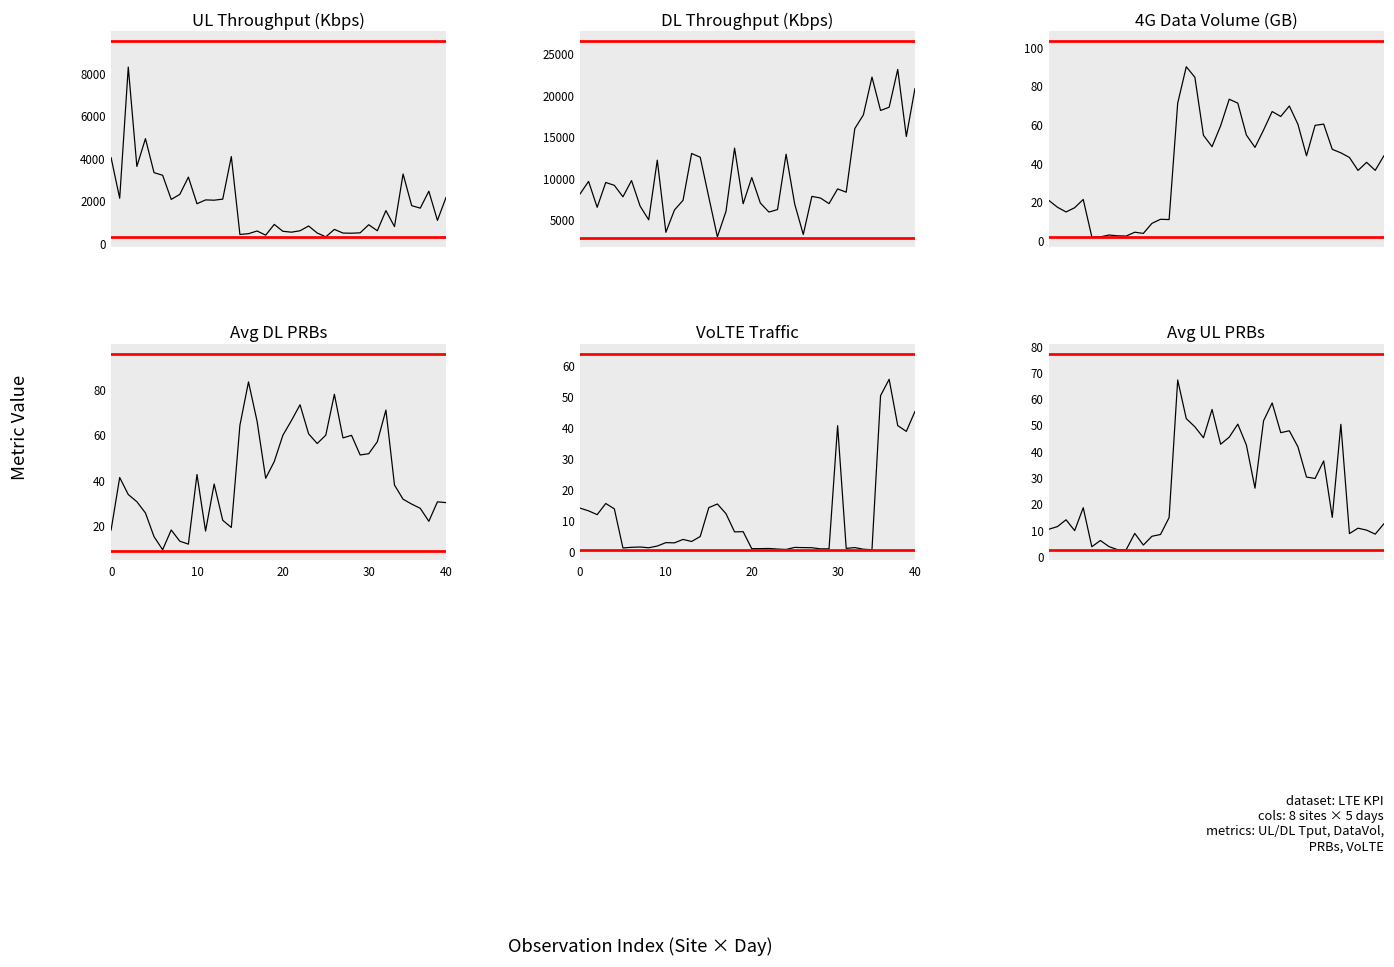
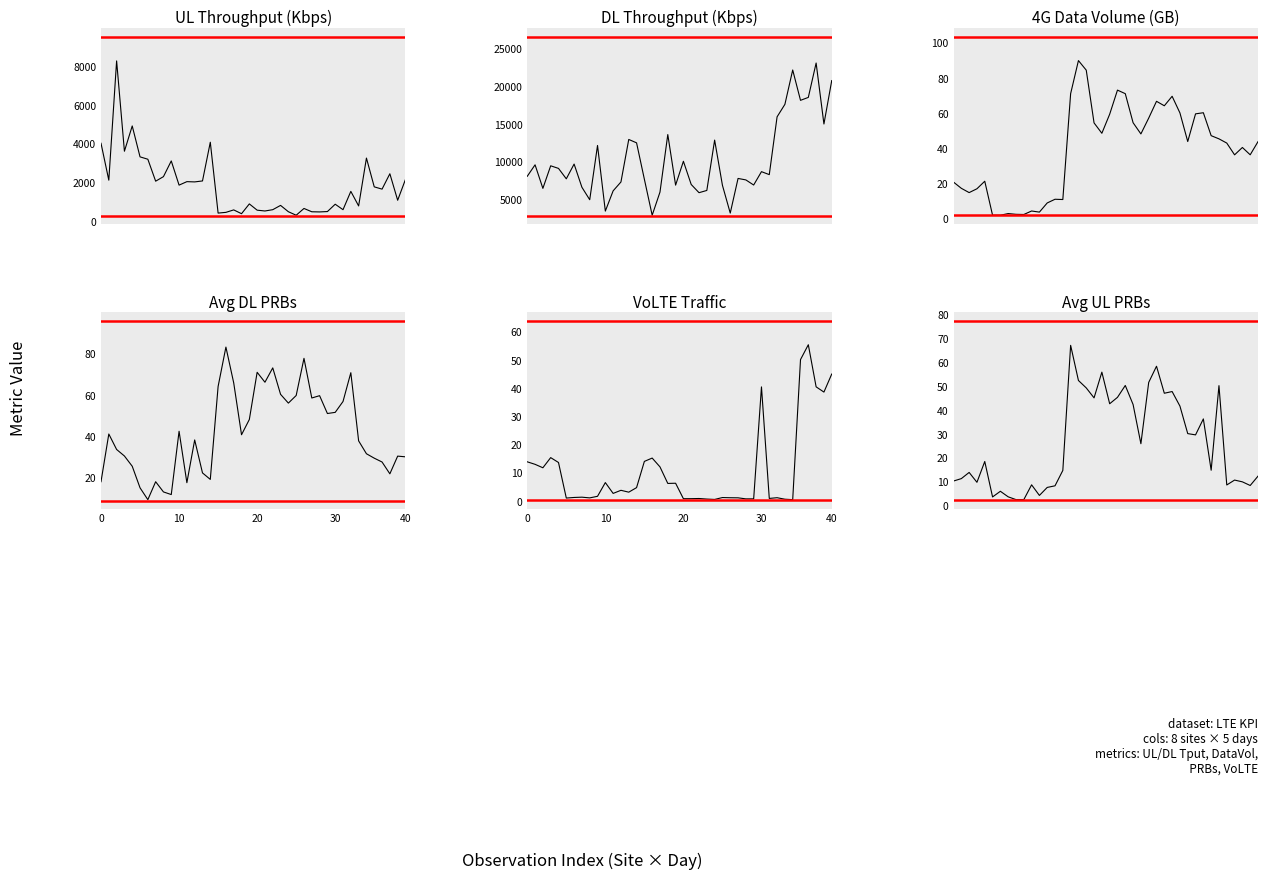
  {
    "Avg DL PRBs": {
      "0": 18,
      "10": 42,
-     "20": 60,
+     "20": 71,
      "30": 52,
      "40": 30
    },
    "VoLTE Traffic": {
      "0": 14,
-     "10": 3,
+     "10": 6,
      "20": 1,
      "30": 40,
      "40": 45
    }
  }
